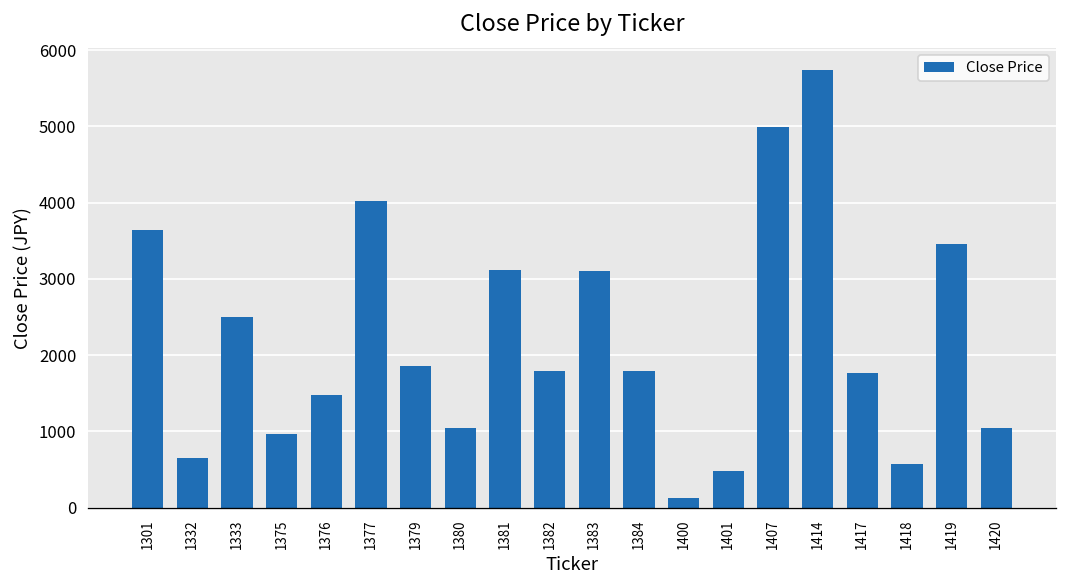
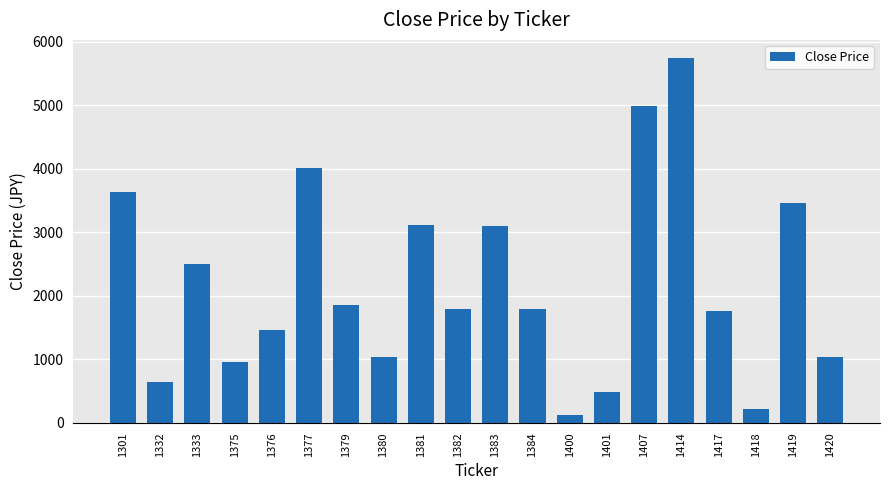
  {
    "1301": 3600,
    "1332": 600,
    "1333": 2500,
    "1375": 1000,
    "1376": 1500,
    "1377": 4000,
    "1379": 1900,
    "1380": 1000,
    "1381": 3100,
    "1382": 1800,
    "1383": 3100,
    "1384": 1800,
    "1400": 100,
    "1401": 500,
    "1407": 5000,
    "1414": 5700,
    "1417": 1800,
-   "1418": 600,
+   "1418": 200,
    "1419": 3500,
    "1420": 1000
  }
